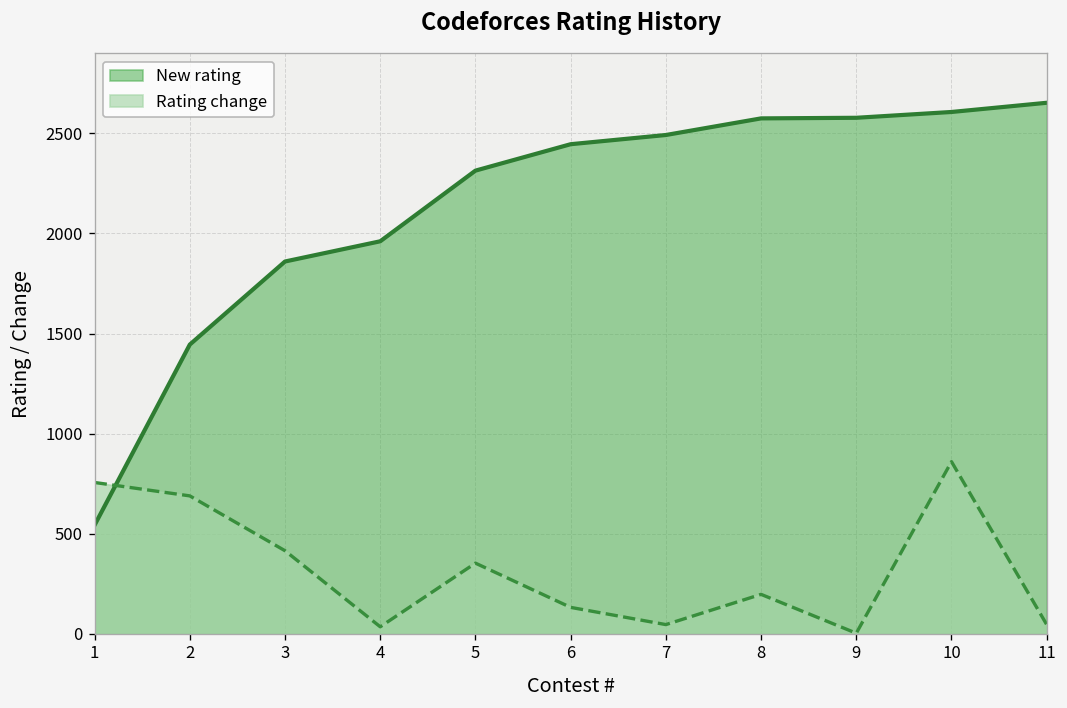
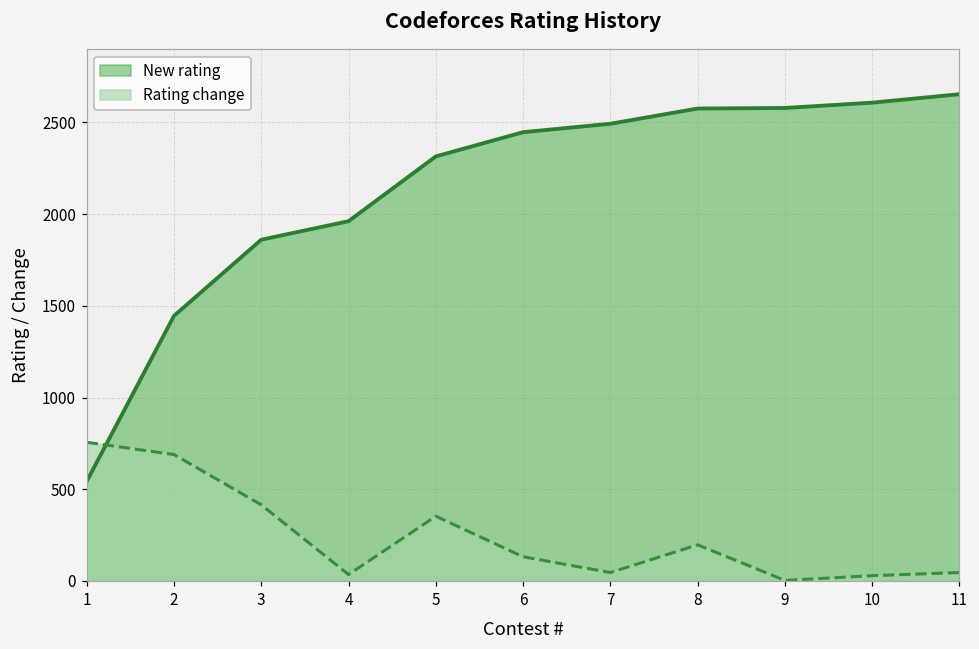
  {
    "New rating": {
      "1": 540,
      "2": 1450,
      "3": 1860,
      "4": 1960,
      "5": 2310,
      "6": 2450,
      "7": 2490,
      "8": 2580,
      "9": 2580,
      "10": 2610,
      "11": 2650
    },
    "Rating change": {
      "1": 760,
      "2": 690,
      "3": 420,
      "4": 40,
      "5": 350,
      "6": 130,
      "7": 50,
      "8": 200,
      "9": 0,
-     "10": 860,
+     "10": 30,
      "11": 50
    }
  }
